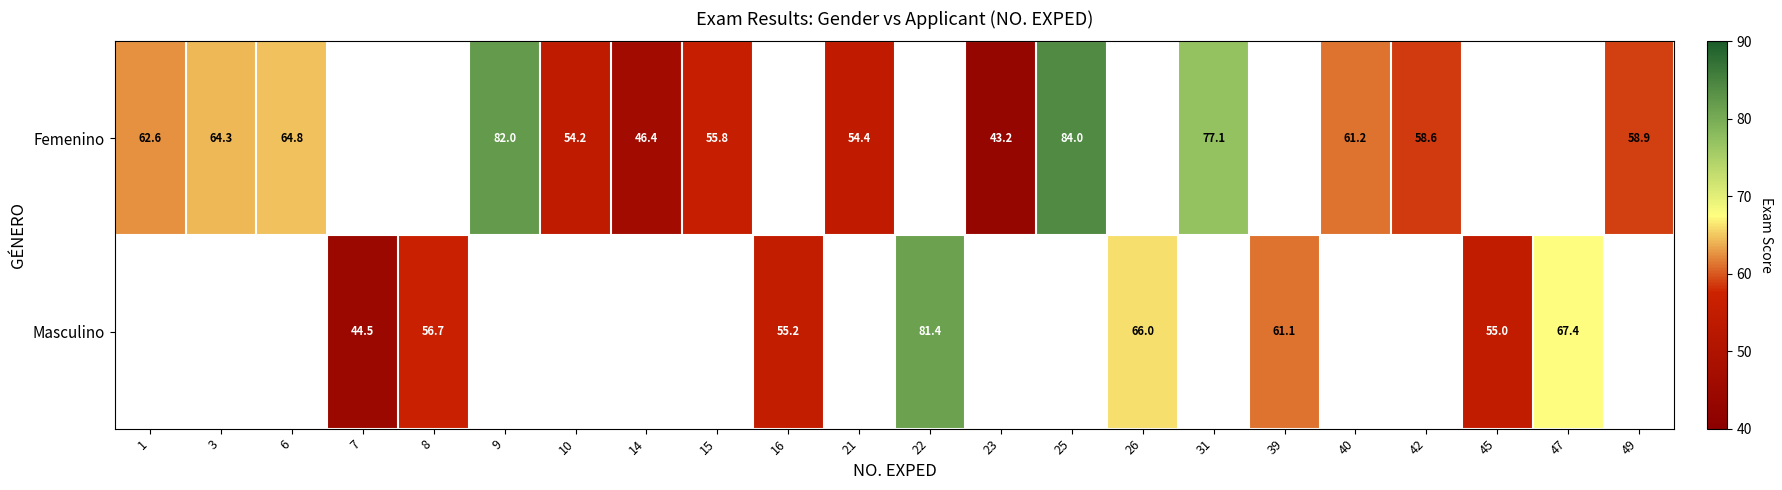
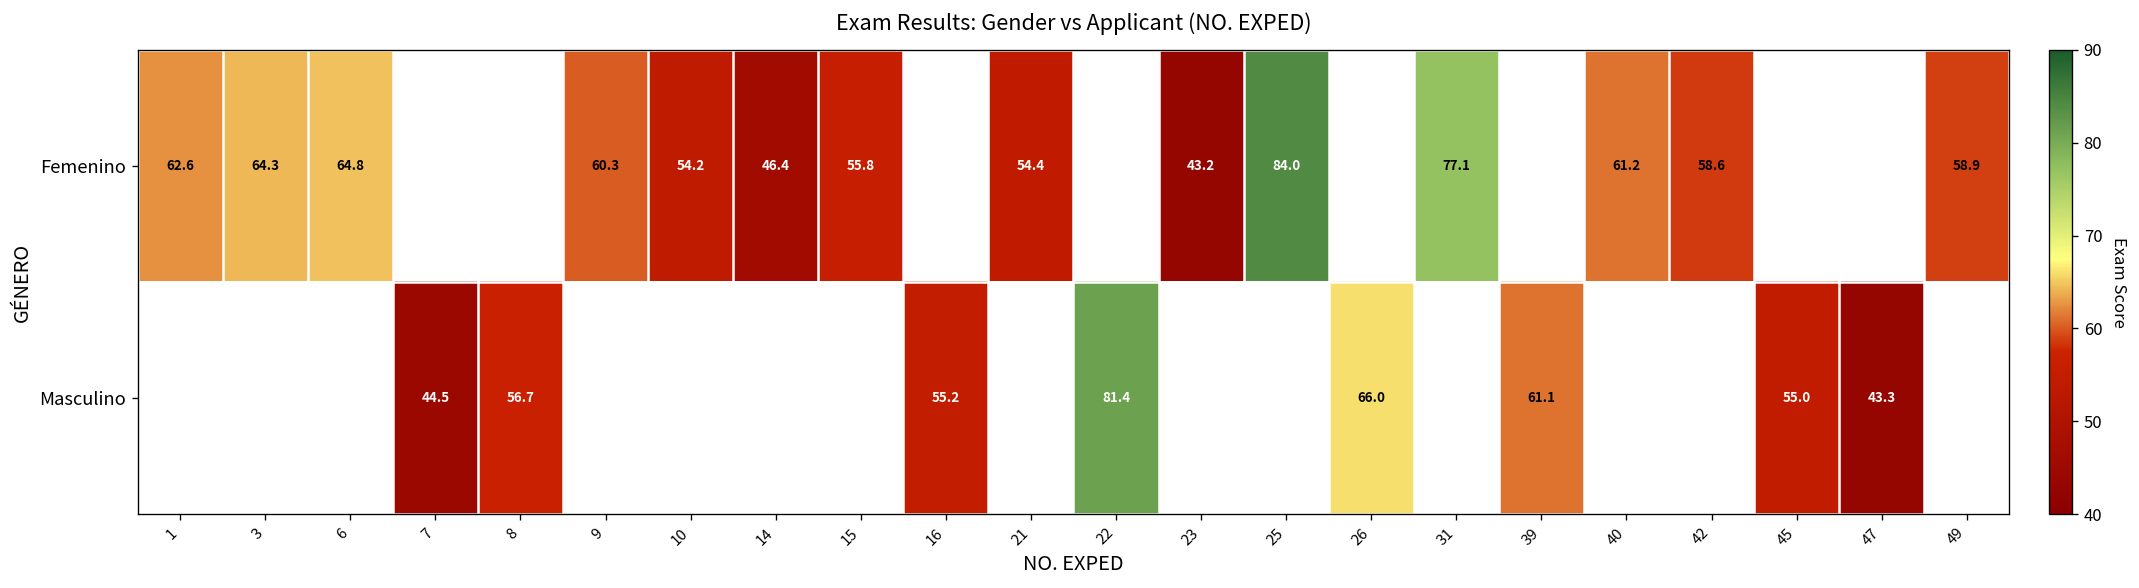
  {
    "Femenino": {
      "1": 62.6,
      "3": 64.3,
      "6": 64.8,
-     "9": 82.0,
+     "9": 60.3,
      "10": 54.2,
      "14": 46.4,
      "15": 55.8,
      "21": 54.4,
      "23": 43.2,
      "25": 84.0,
      "31": 77.1,
      "40": 61.2,
      "42": 58.6,
      "49": 58.9
    },
    "Masculino": {
      "7": 44.5,
      "8": 56.7,
      "16": 55.2,
      "22": 81.4,
      "26": 66.0,
      "39": 61.1,
      "45": 55.0,
-     "47": 67.4
+     "47": 43.3
    }
  }
